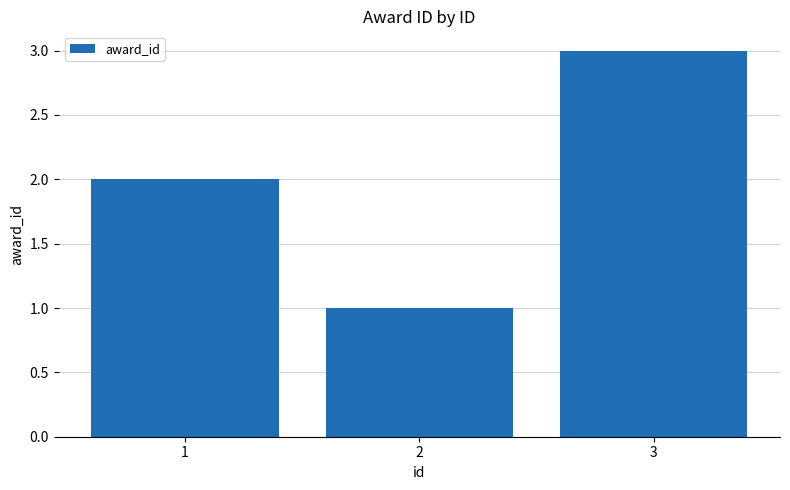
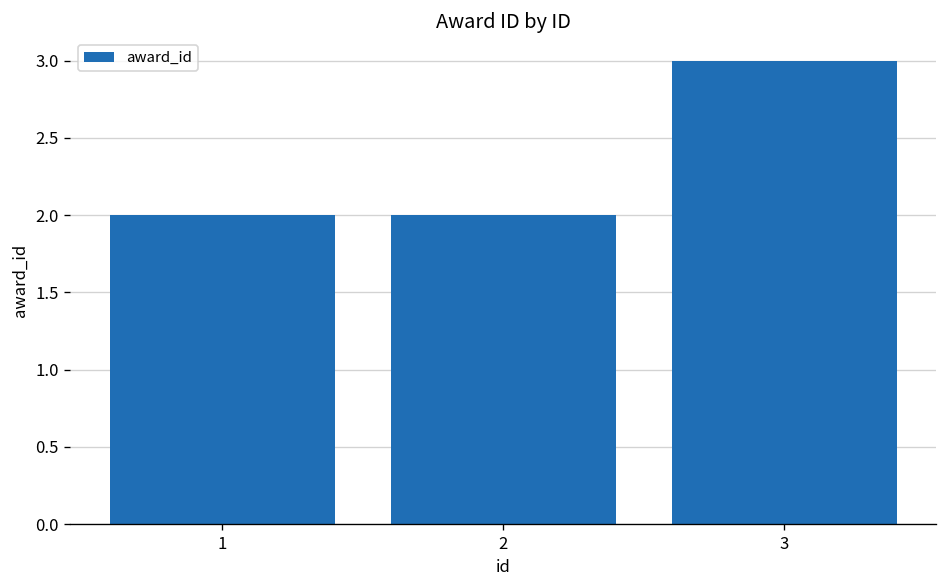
  {
    "1": 2,
-   "2": 1,
+   "2": 2,
    "3": 3
  }
